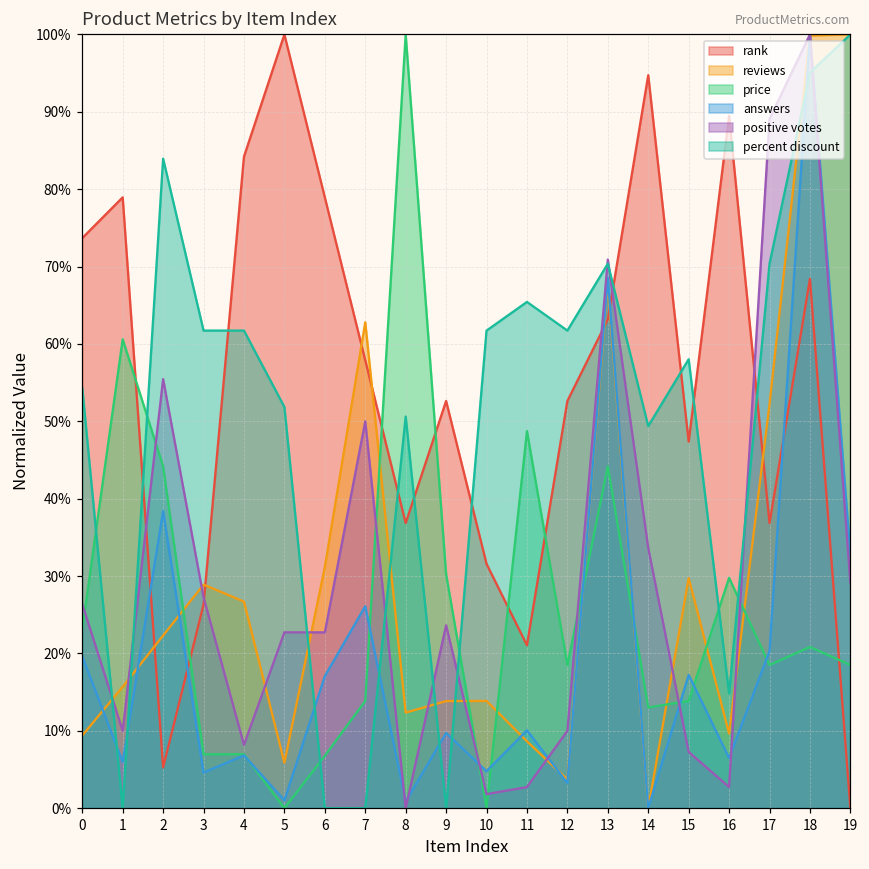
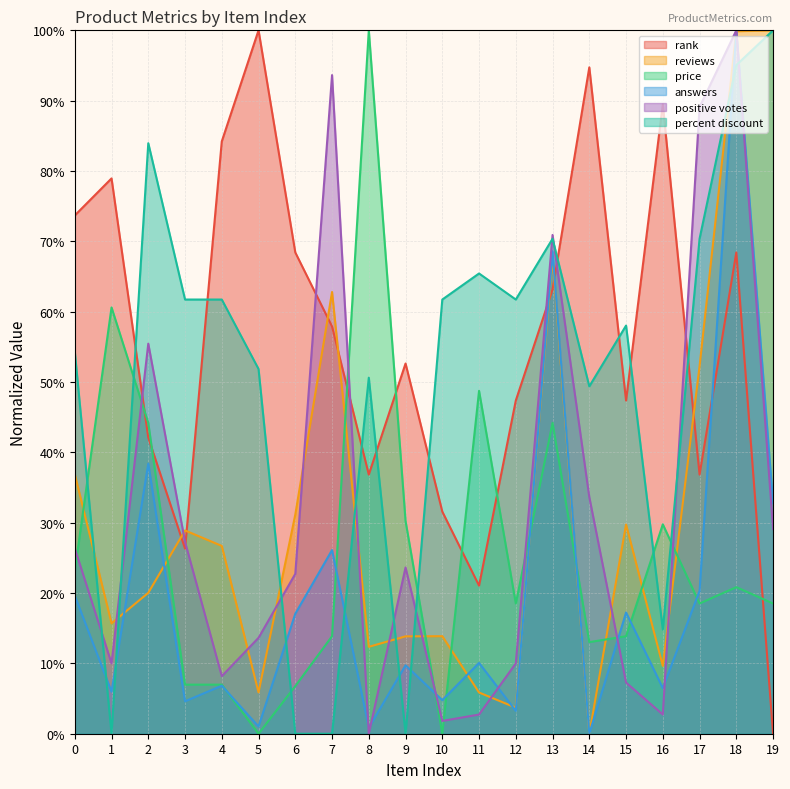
  {
    "rank": {
      "0": "74%",
      "1": "79%",
-     "2": "5%",
+     "2": "42%",
      "3": "26%",
      "4": "84%",
      "5": "100%",
-     "6": "79%",
+     "6": "68%",
      "7": "58%",
      "8": "37%",
      "9": "53%",
      "10": "32%",
      "11": "21%",
-     "12": "53%",
+     "12": "47%",
      "13": "63%",
      "14": "95%",
      "15": "47%",
      "17": "37%",
      "18": "68%",
      "19": "0%"
    },
    "reviews": {
-     "0": "9%",
+     "0": "37%",
      "1": "16%",
-     "2": "22%",
+     "2": "20%",
      "3": "29%",
      "4": "27%",
      "5": "6%",
      "6": "31%",
      "7": "63%",
      "8": "12%",
      "9": "14%",
      "10": "14%",
-     "11": "9%",
+     "11": "6%",
      "12": "4%",
      "13": "68%",
      "15": "30%",
      "16": "10%",
      "17": "52%"
    },
    "positive votes": {
      "0": "26%",
      "1": "10%",
      "2": "55%",
      "3": "27%",
      "4": "8%",
-     "5": "23%",
+     "5": "14%",
      "6": "23%",
-     "7": "50%",
+     "7": "94%",
      "8": "0%",
      "9": "24%",
      "10": "2%",
      "11": "3%",
      "12": "10%",
      "13": "71%",
      "14": "34%",
      "15": "7%",
      "16": "3%",
      "19": "29%"
    }
  }
